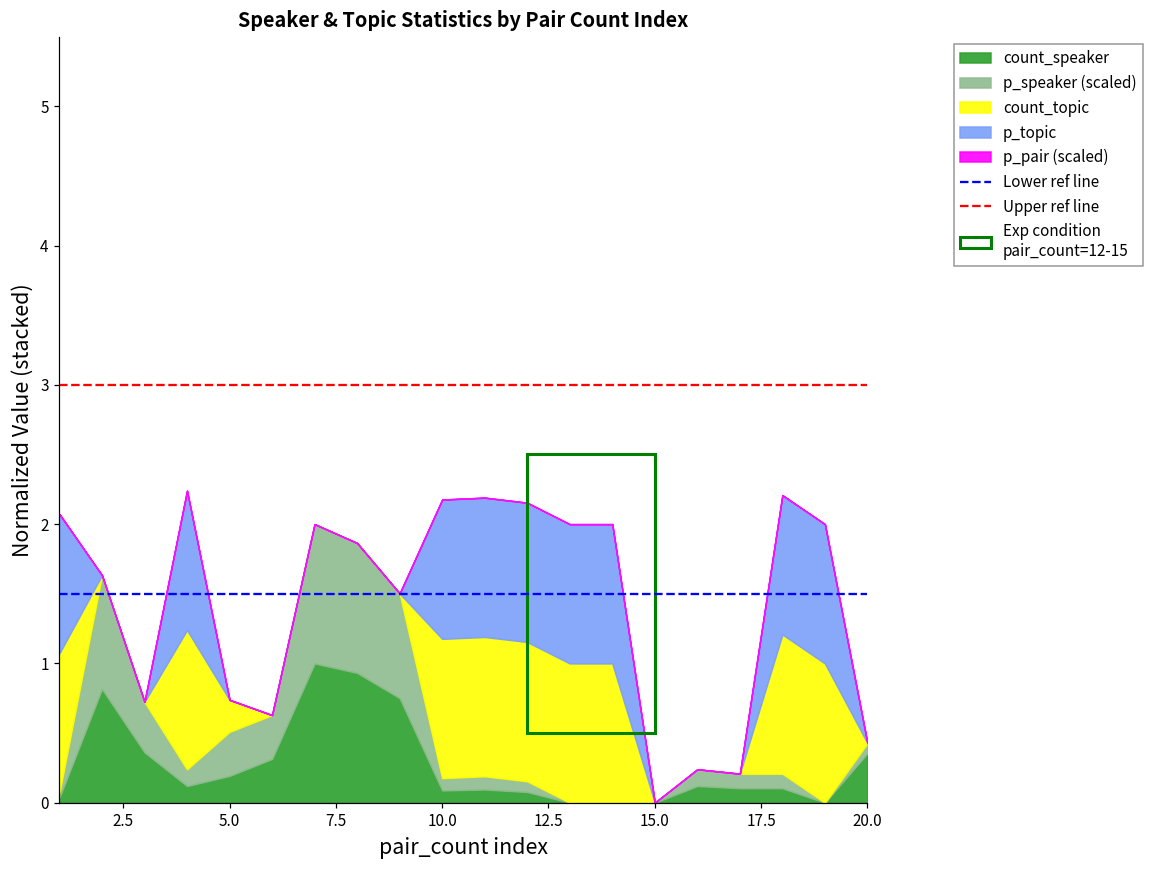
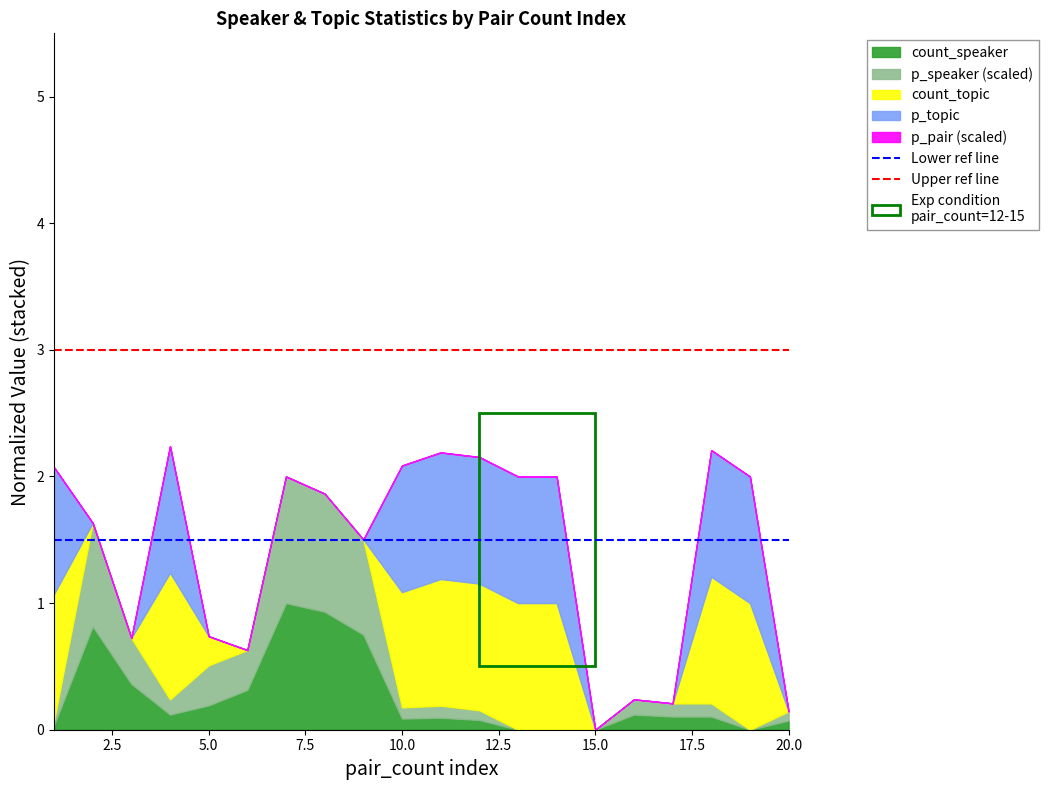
  {
    "count_speaker": {
      "5.0": 0.19,
      "10.0": 0.09,
-     "20.0": 0.36
+     "20.0": 0.07
    },
    "p_speaker (scaled)": {
      "5.0": 0.32,
      "10.0": 0.09
    },
    "count_topic": {
-     "10.0": 1.00
+     "10.0": 0.91
    }
  }
